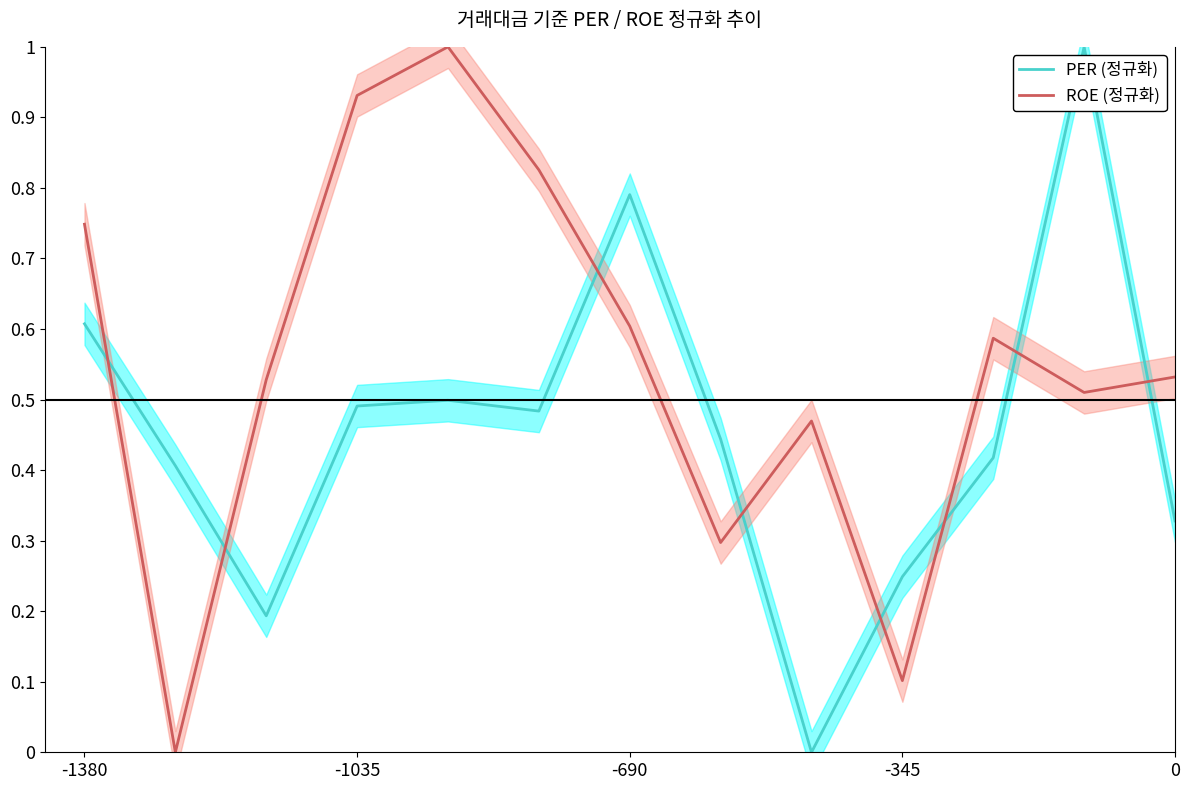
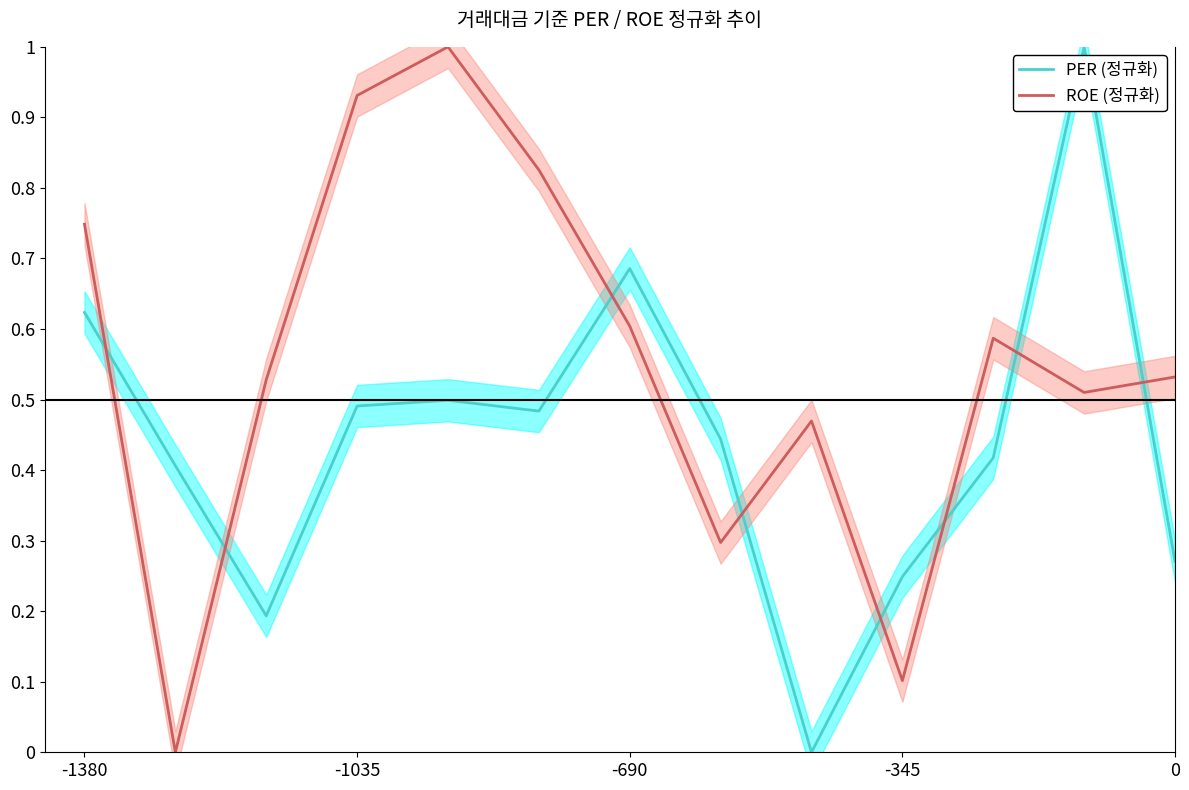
  {
    "PER (정규화)": {
-     "-1380": 0.61,
+     "-1380": 0.62,
      "-1035": 0.49,
-     "-690": 0.79,
+     "-690": 0.69,
      "-345": 0.25,
-     "0": 0.33
+     "0": 0.27
    },
    "ROE (정규화)": {
      "-1380": 0.75,
      "-1035": 0.93,
      "-690": 0.60,
      "-345": 0.10,
      "0": 0.53
    }
  }
